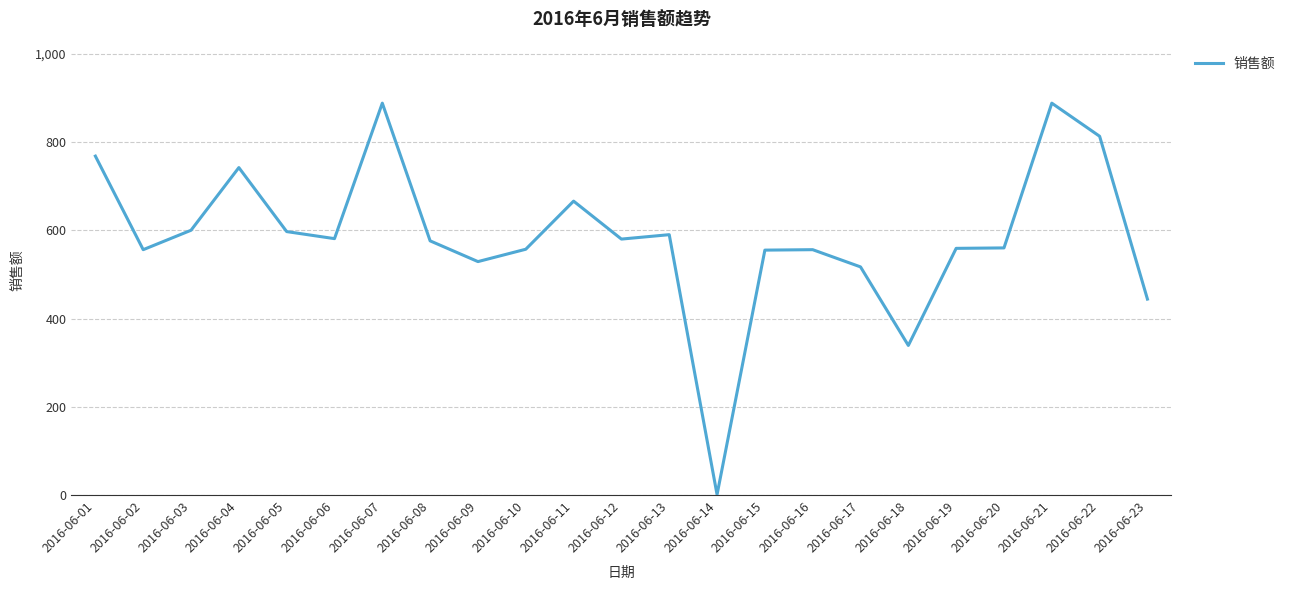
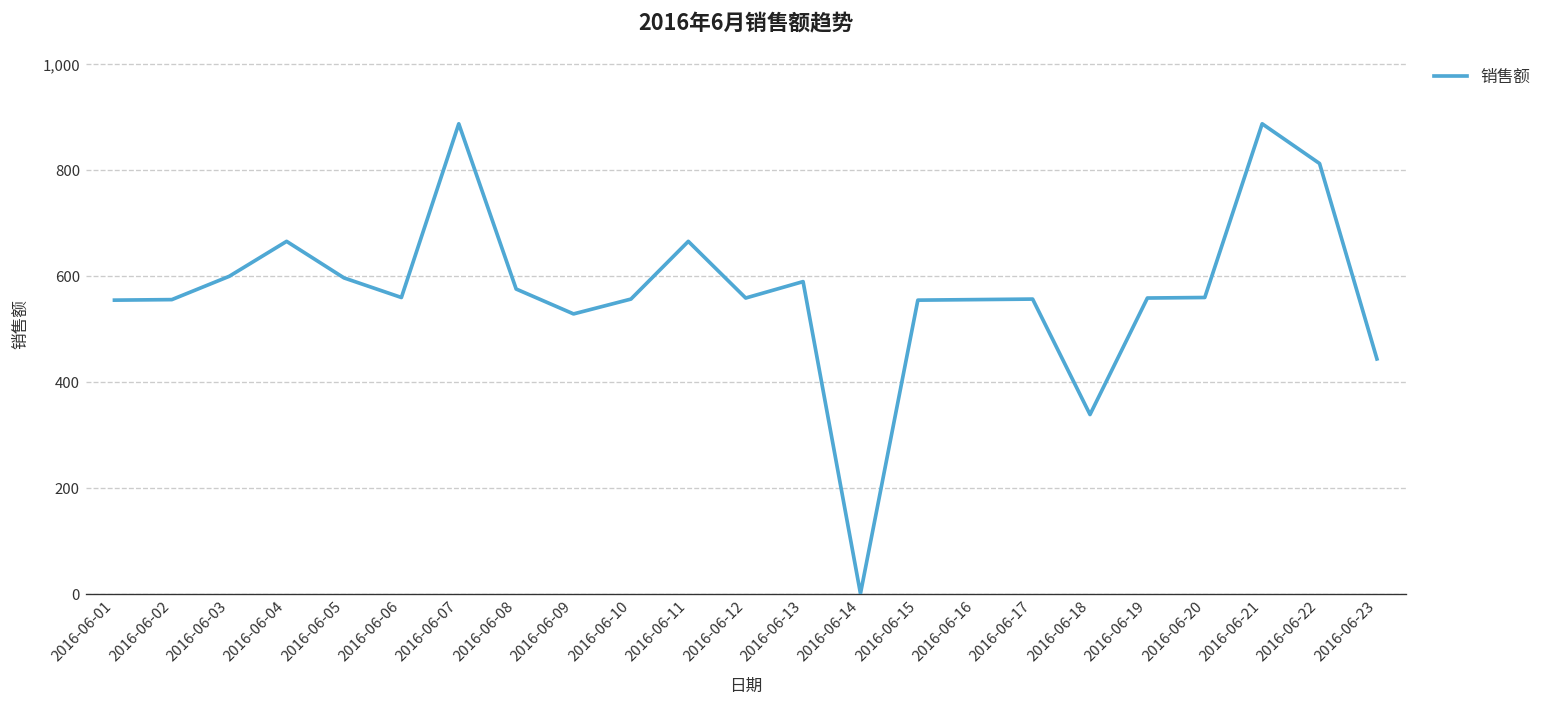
  {
-   "2016-06-01": 770,
+   "2016-06-01": 560,
    "2016-06-02": 560,
    "2016-06-03": 600,
-   "2016-06-04": 740,
+   "2016-06-04": 670,
    "2016-06-05": 600,
-   "2016-06-06": 580,
+   "2016-06-06": 560,
    "2016-06-07": 890,
    "2016-06-08": 580,
    "2016-06-09": 530,
    "2016-06-10": 560,
    "2016-06-11": 670,
-   "2016-06-12": 580,
+   "2016-06-12": 560,
    "2016-06-13": 590,
    "2016-06-14": 0,
    "2016-06-15": 560,
    "2016-06-16": 560,
-   "2016-06-17": 520,
+   "2016-06-17": 560,
    "2016-06-18": 340,
    "2016-06-19": 560,
    "2016-06-20": 560,
    "2016-06-21": 890,
    "2016-06-22": 810,
    "2016-06-23": 440
  }
